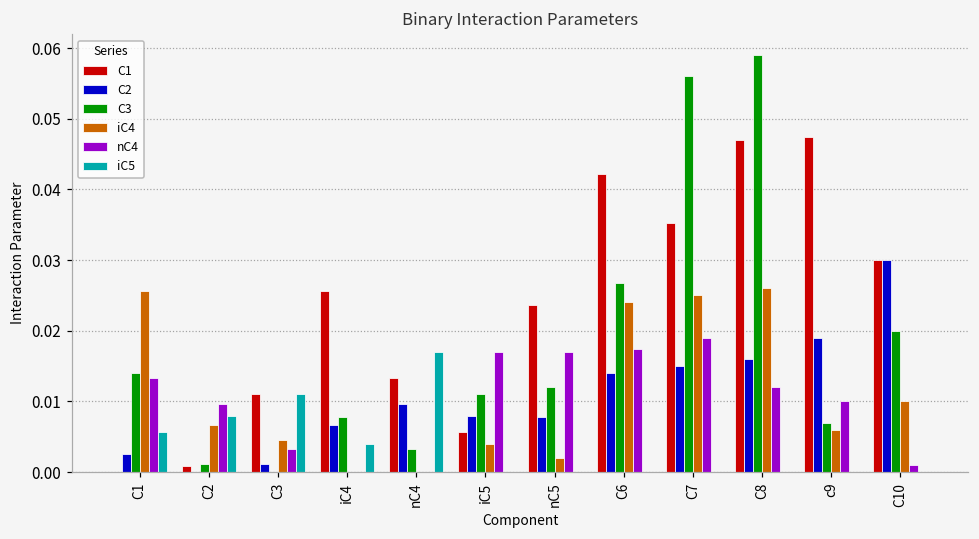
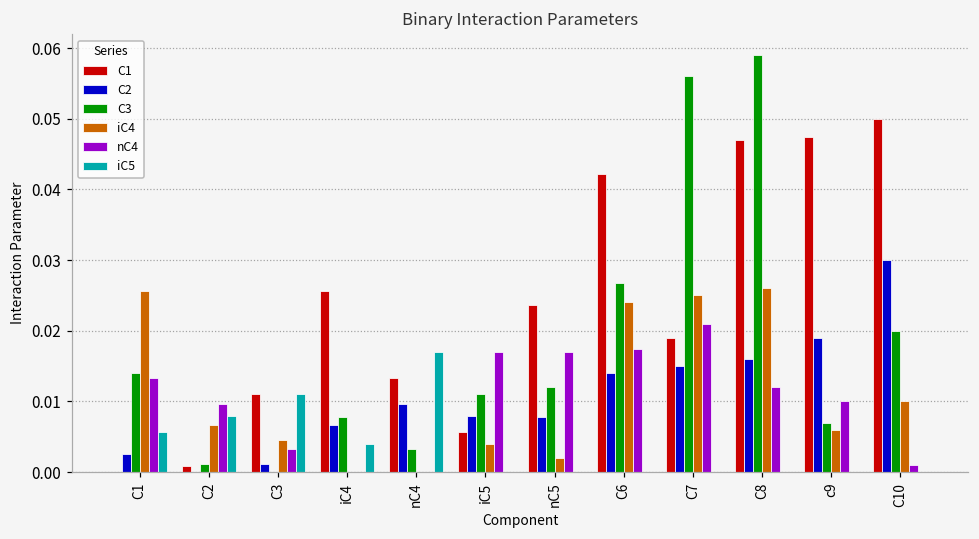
  {
    "C1": {
      "C1": 0.000,
      "C2": 0.001,
      "C3": 0.011,
      "iC4": 0.026,
      "nC4": 0.013,
      "iC5": 0.006,
      "nC5": 0.024,
      "C6": 0.042,
-     "C7": 0.035,
+     "C7": 0.019,
      "C8": 0.047,
      "c9": 0.047,
-     "C10": 0.03
+     "C10": 0.05
    },
    "C2": {
      "C1": 0.003,
      "C2": 0.000,
      "C3": 0.001,
      "iC4": 0.007,
      "nC4": 0.010,
      "iC5": 0.008,
      "nC5": 0.008,
      "C6": 0.014,
      "C7": 0.015,
      "C8": 0.016,
      "c9": 0.019,
      "C10": 0.030
    },
    "C3": {
      "C1": 0.014,
      "C2": 0.001,
      "C3": 0.000,
      "iC4": 0.008,
      "nC4": 0.003,
      "iC5": 0.011,
      "nC5": 0.012,
      "C6": 0.027,
      "C7": 0.056,
      "C8": 0.059,
      "c9": 0.007,
      "C10": 0.020
    },
    "iC4": {
      "C1": 0.026,
      "C2": 0.007,
      "C3": 0.005,
      "iC4": 0.000,
      "nC4": 0.000,
      "iC5": 0.004,
      "nC5": 0.002,
      "C6": 0.024,
      "C7": 0.025,
      "C8": 0.026,
      "c9": 0.006,
      "C10": 0.010
    },
    "nC4": {
      "C1": 0.013,
      "C2": 0.010,
      "C3": 0.003,
      "iC4": 0.000,
      "nC4": 0.000,
      "iC5": 0.017,
      "nC5": 0.017,
      "C6": 0.017,
-     "C7": 0.019,
+     "C7": 0.021,
      "C8": 0.012,
      "c9": 0.010,
      "C10": 0.001
    },
    "iC5": {
      "C1": 0.006,
      "C2": 0.008,
      "C3": 0.011,
      "iC4": 0.004,
      "nC4": 0.017,
      "iC5": 0.000,
      "nC5": 0.000,
      "C6": 0.000,
      "C7": 0.000,
      "C8": 0.000,
      "c9": 0.000,
      "C10": 0.000
    }
  }
